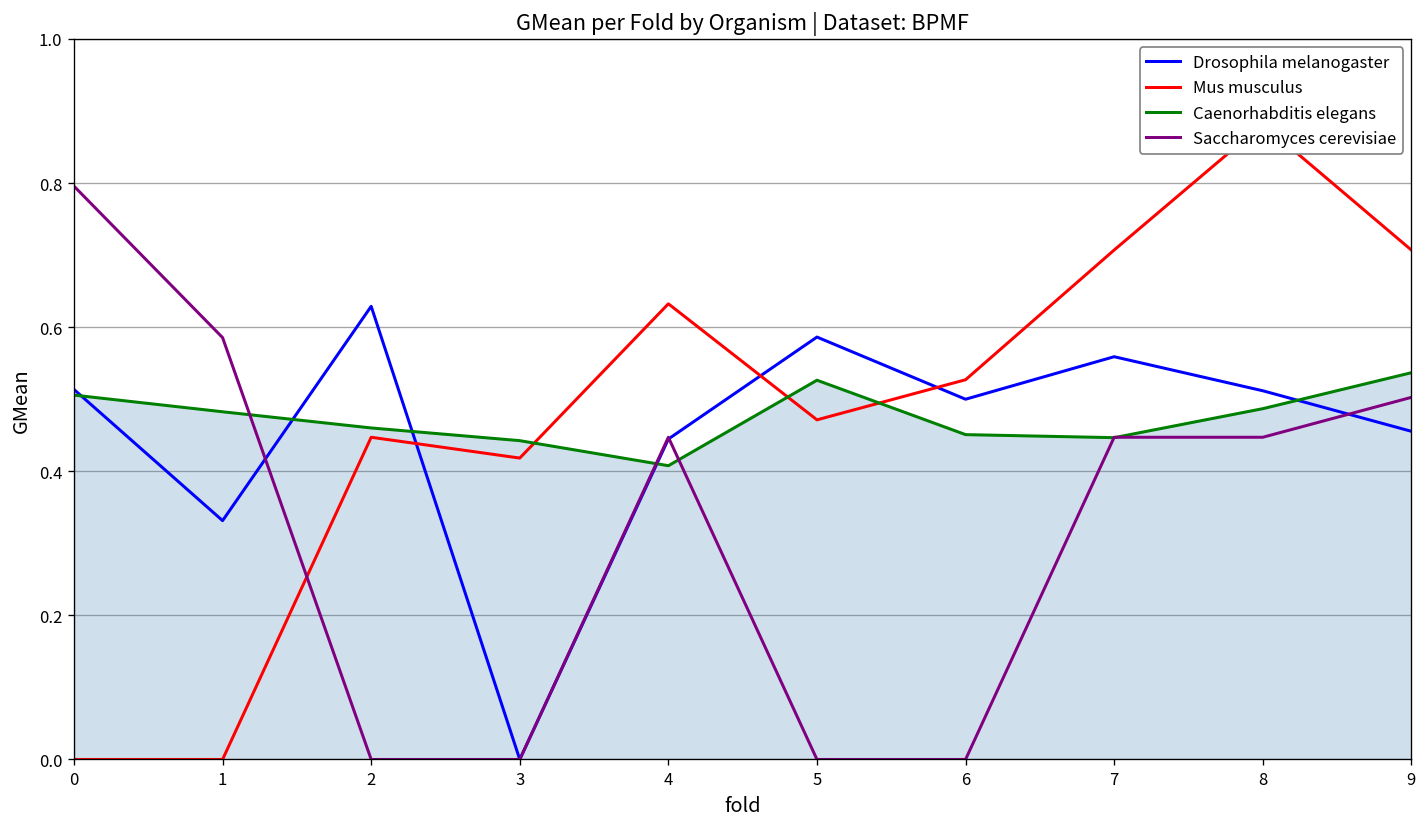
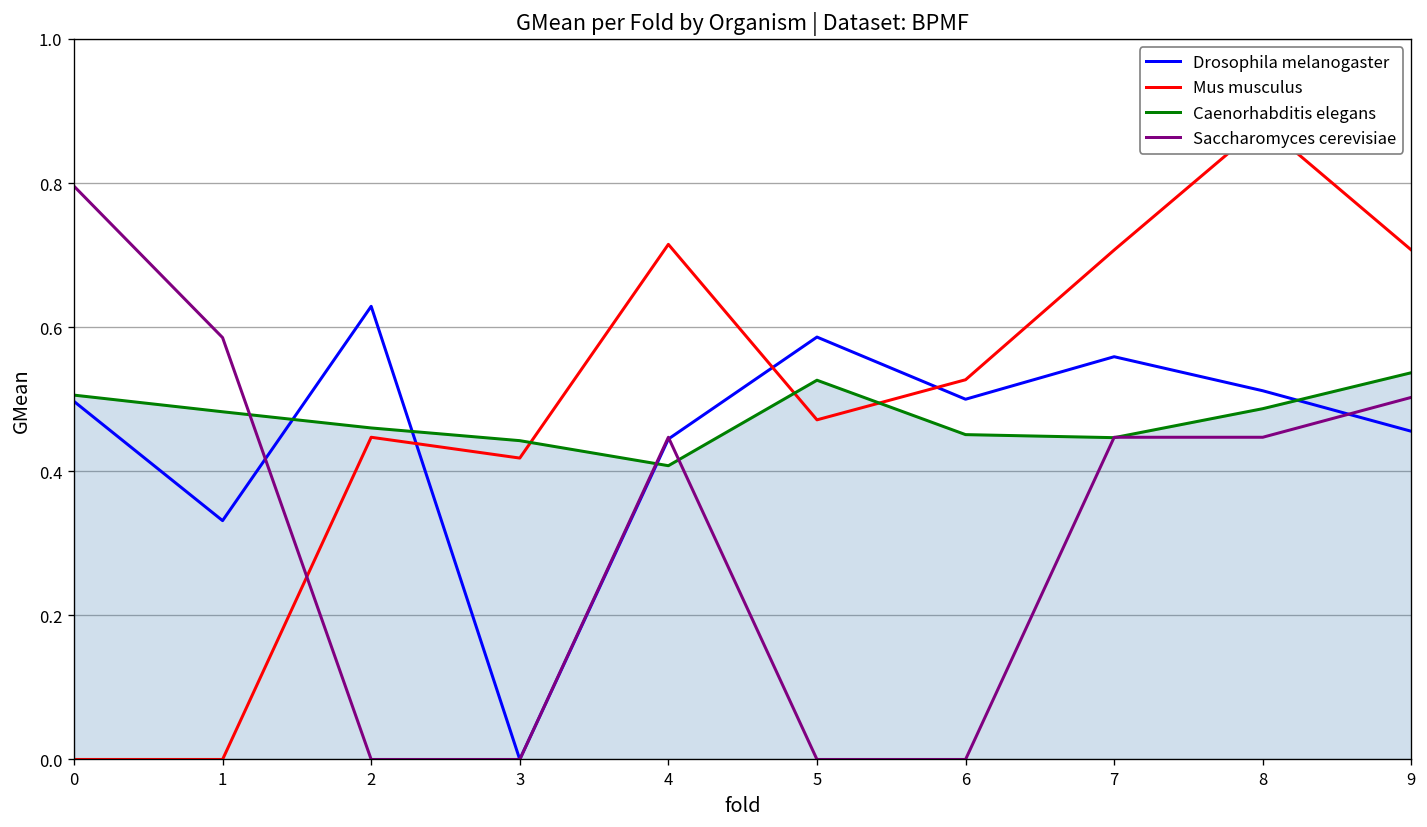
  {
    "Drosophila melanogaster": {
-     "0": 0.51,
+     "0": 0.50,
      "1": 0.33,
      "2": 0.63,
      "5": 0.59,
      "6": 0.50,
      "7": 0.56,
      "8": 0.51,
      "9": 0.46
    },
    "Mus musculus": {
      "0": 0.00,
      "1": 0.00,
      "2": 0.45,
      "3": 0.42,
-     "4": 0.63,
+     "4": 0.71,
      "5": 0.47,
      "6": 0.53,
      "7": 0.71,
      "9": 0.71
    },
    "Caenorhabditis elegans": {
      "0": 0.51,
      "1": 0.48,
      "2": 0.46,
      "3": 0.44,
      "4": 0.41,
      "5": 0.53,
      "6": 0.45,
      "8": 0.49,
      "9": 0.54
    },
    "Saccharomyces cerevisiae": {
      "0": 0.80,
      "1": 0.59,
      "2": 0.00,
      "5": 0.00,
      "6": 0.00,
      "8": 0.45,
      "9": 0.50
    }
  }
